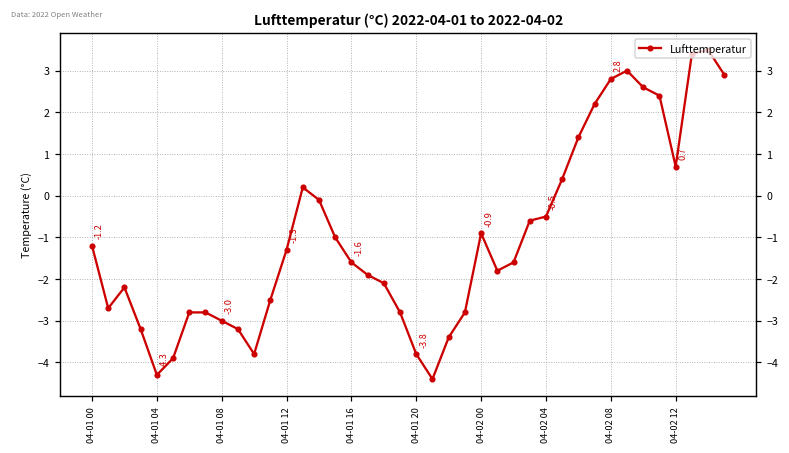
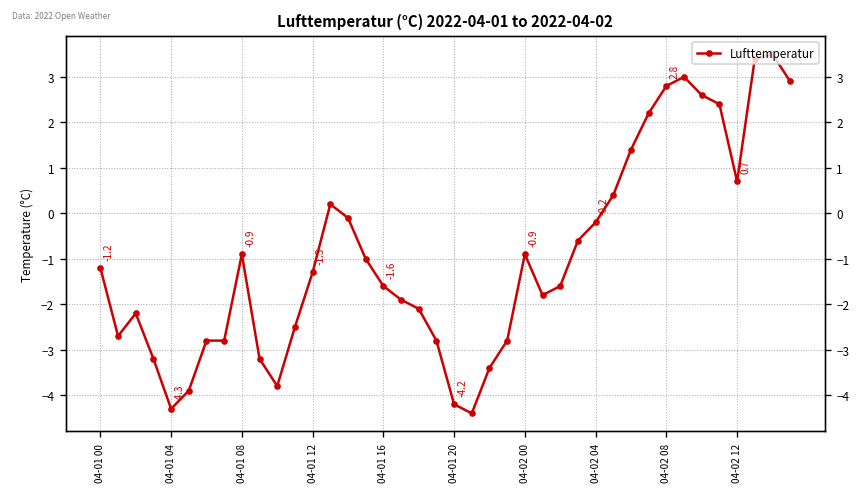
  {
    "04-01 00": -1.2,
    "04-01 04": -4.3,
-   "04-01 08": -3.0,
+   "04-01 08": -0.9,
    "04-01 12": -1.3,
    "04-01 16": -1.6,
-   "04-01 20": -3.8,
+   "04-01 20": -4.2,
    "04-02 00": -0.9,
-   "04-02 04": -0.5,
+   "04-02 04": -0.2,
    "04-02 08": 2.8,
    "04-02 12": 0.7
  }
